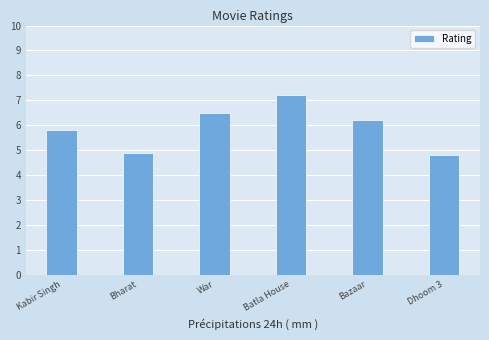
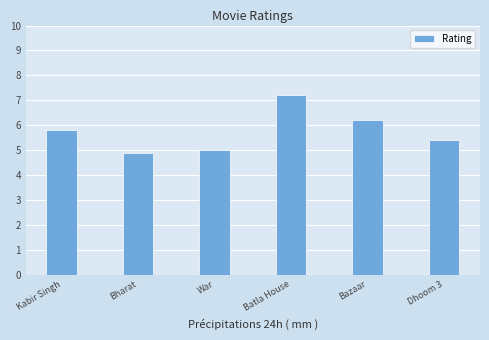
  {
    "Kabir Singh": 5.8,
    "Bharat": 4.9,
-   "War": 6.5,
+   "War": 5.0,
    "Batla House": 7.2,
    "Bazaar": 6.2,
-   "Dhoom 3": 4.8
+   "Dhoom 3": 5.4
  }
